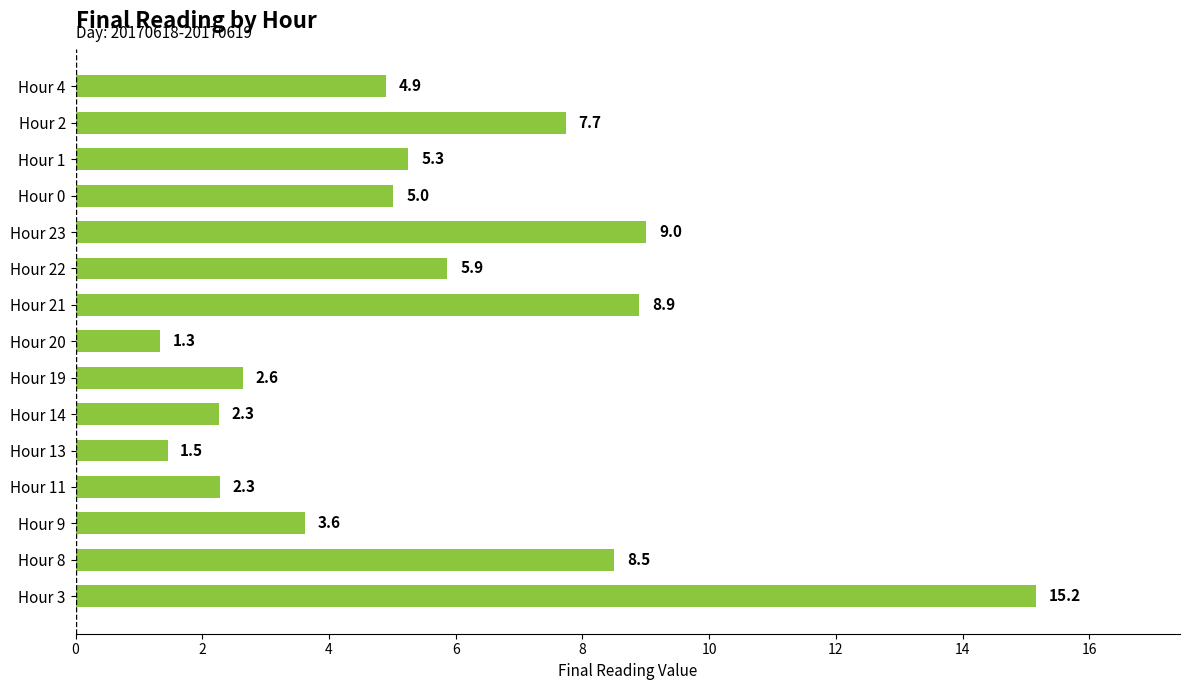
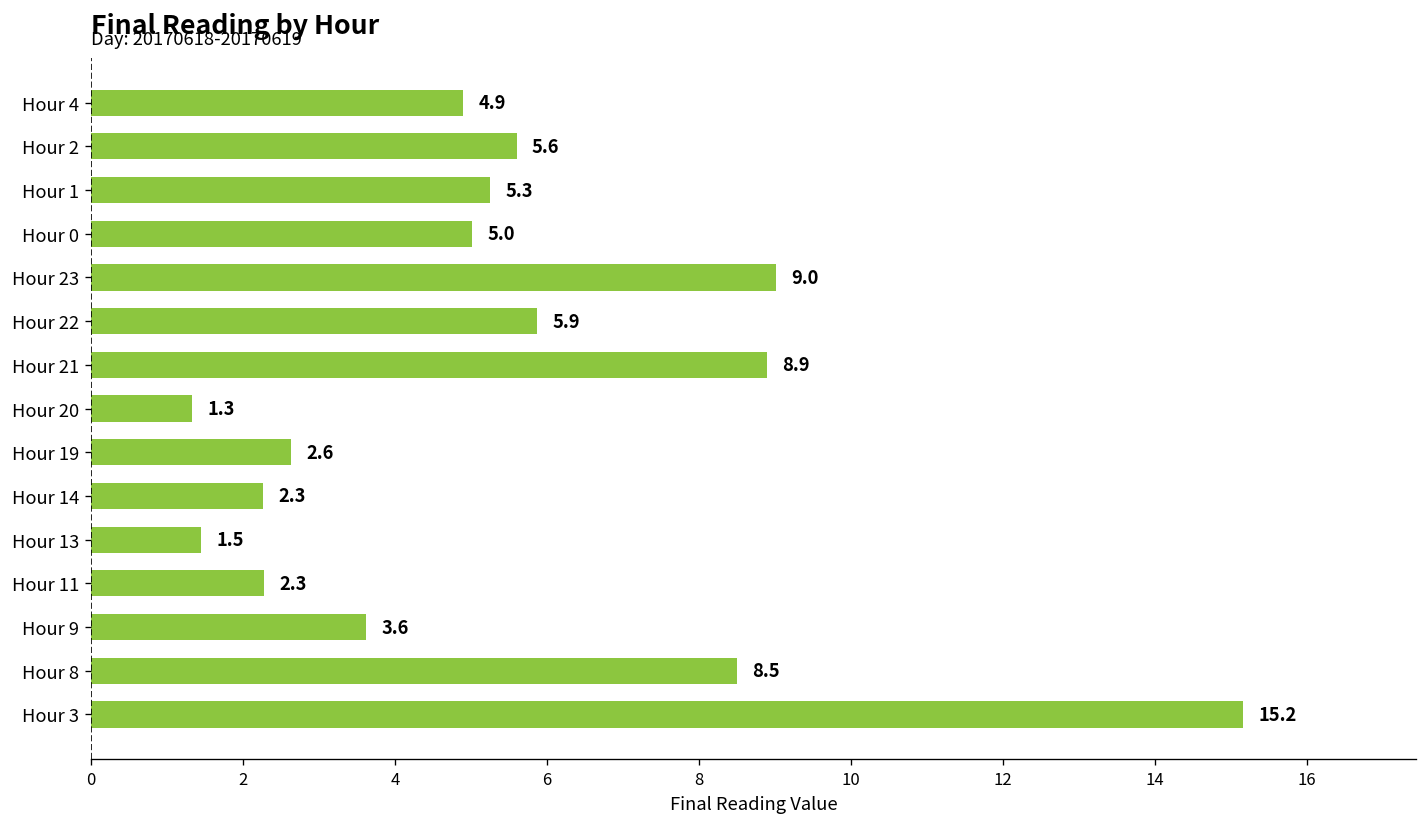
  {
    "Hour 4": 4.9,
-   "Hour 2": 7.7,
+   "Hour 2": 5.6,
    "Hour 1": 5.3,
    "Hour 0": 5.0,
    "Hour 23": 9.0,
    "Hour 22": 5.9,
    "Hour 21": 8.9,
    "Hour 20": 1.3,
    "Hour 19": 2.6,
    "Hour 14": 2.3,
    "Hour 13": 1.5,
    "Hour 11": 2.3,
    "Hour 9": 3.6,
    "Hour 8": 8.5,
    "Hour 3": 15.2
  }
